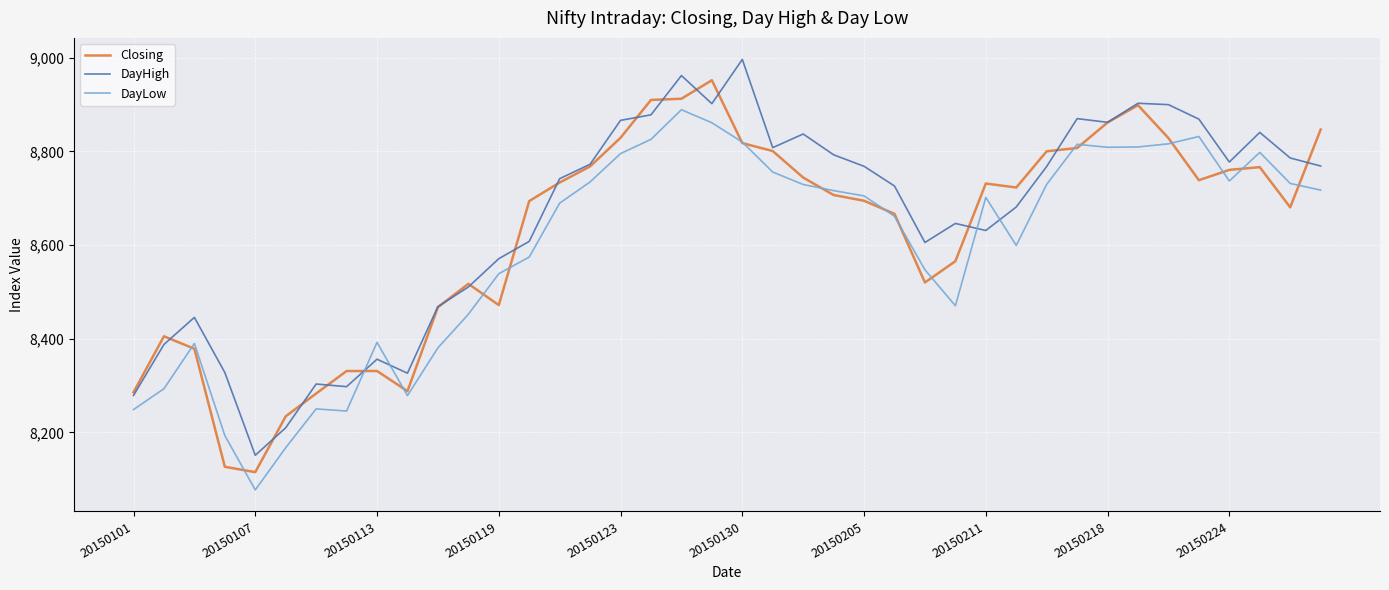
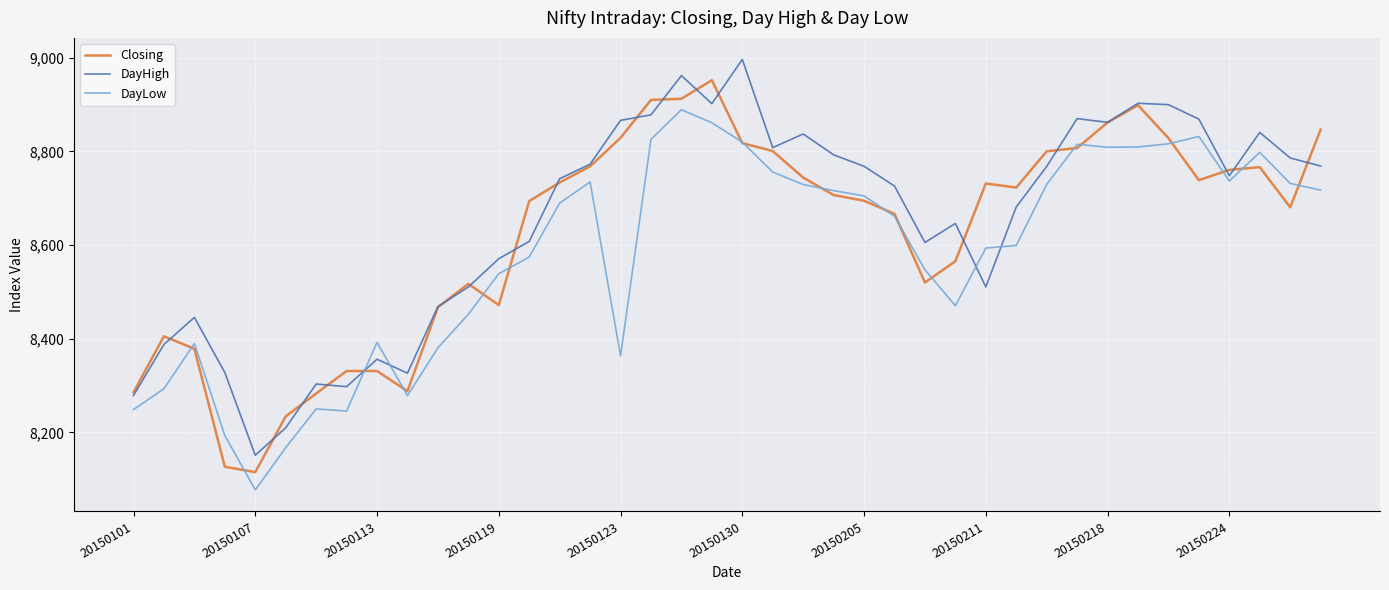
  {
    "Closing": {
      "20150101": "8,290",
      "20150107": "8,120",
      "20150113": "8,330",
      "20150119": "8,470",
      "20150123": "8,830",
      "20150205": "8,690",
      "20150211": "8,730",
      "20150224": "8,760"
    },
    "DayHigh": {
      "20150101": "8,280",
      "20150107": "8,150",
      "20150113": "8,360",
      "20150119": "8,570",
      "20150123": "8,870",
      "20150130": "9,000",
      "20150205": "8,770",
-     "20150211": "8,630",
-     "20150224": "8,780"
+     "20150211": "8,510",
+     "20150224": "8,750"
    },
    "DayLow": {
      "20150101": "8,250",
      "20150107": "8,080",
      "20150113": "8,390",
      "20150119": "8,540",
-     "20150123": "8,800",
+     "20150123": "8,360",
      "20150205": "8,710",
-     "20150211": "8,700",
+     "20150211": "8,590",
      "20150218": "8,810",
      "20150224": "8,740"
    }
  }
